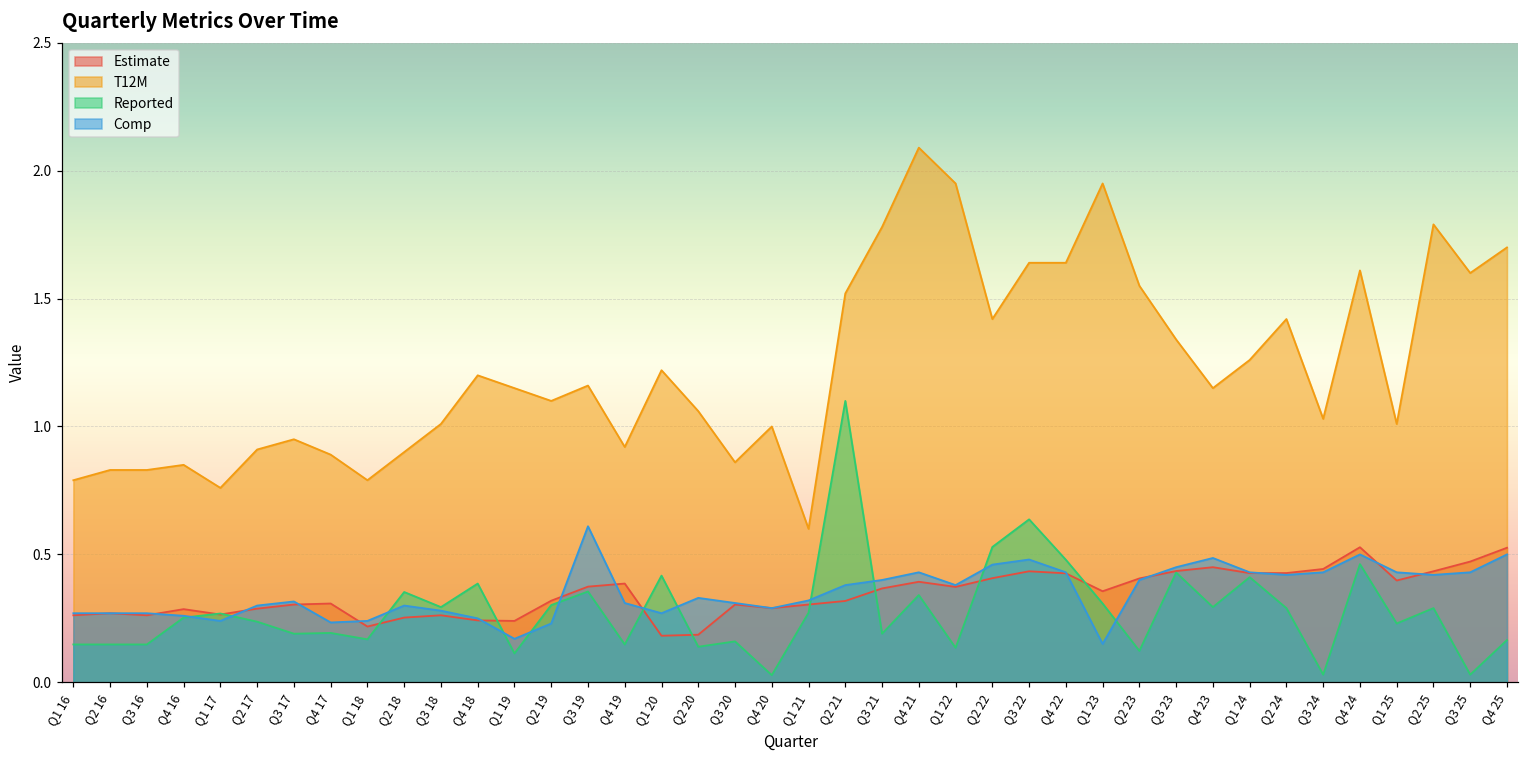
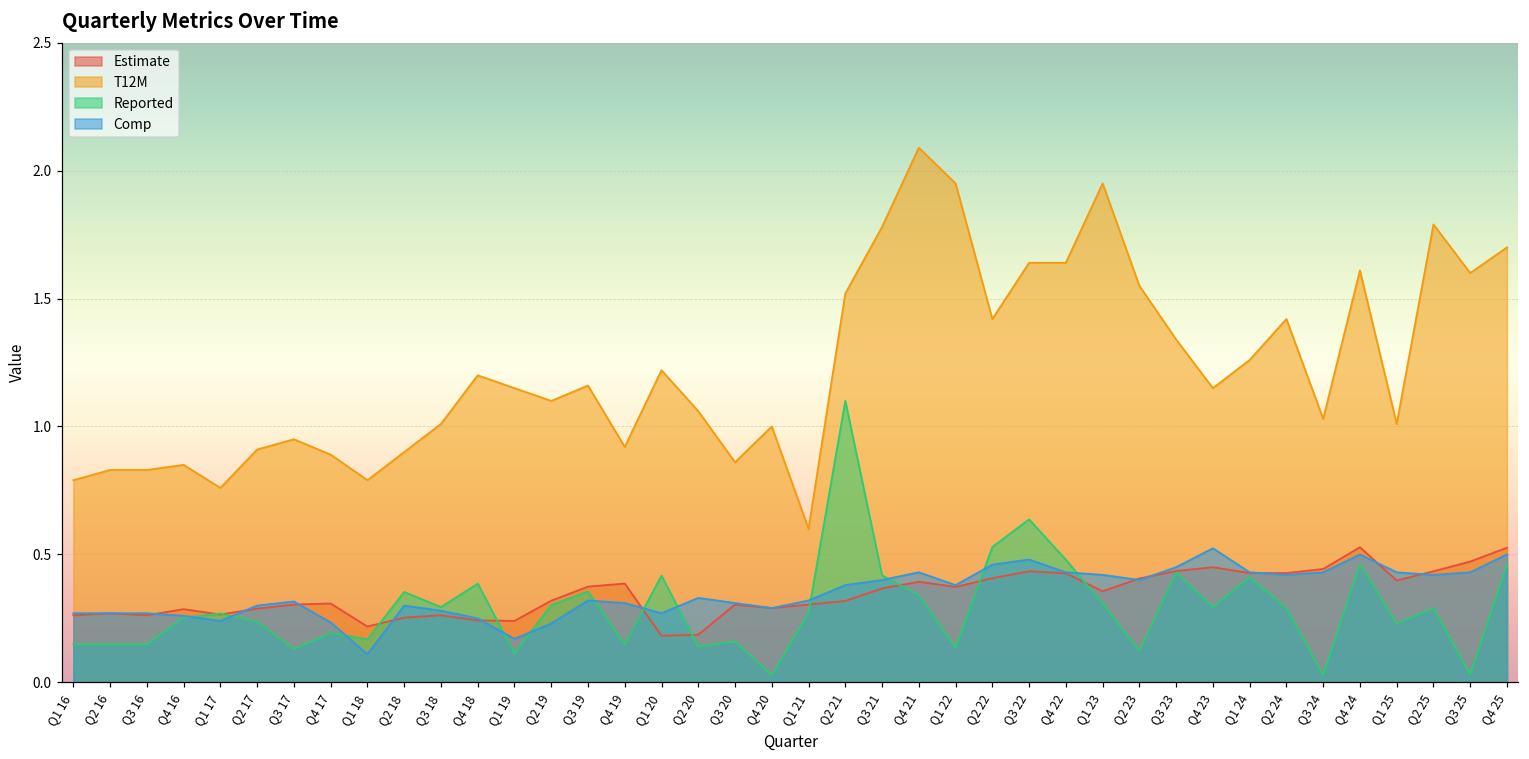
  {
    "Estimate": {
      "Q4 16": 0.29,
      "Q2 17": 0.29,
      "Q3 17": 0.30,
      "Q4 17": 0.31,
      "Q1 18": 0.22,
      "Q2 18": 0.25,
      "Q3 18": 0.26,
      "Q1 19": 0.24,
      "Q2 19": 0.32,
      "Q3 19": 0.37,
      "Q4 19": 0.39,
      "Q1 20": 0.18,
      "Q2 20": 0.19,
      "Q1 21": 0.30,
      "Q2 21": 0.32,
      "Q3 21": 0.37,
      "Q4 21": 0.39,
      "Q2 22": 0.41,
      "Q3 22": 0.43,
      "Q1 23": 0.36,
      "Q4 23": 0.45,
      "Q3 24": 0.44,
      "Q4 24": 0.53,
      "Q1 25": 0.40,
      "Q2 25": 0.43,
      "Q3 25": 0.47,
      "Q4 25": 0.53
    },
    "T12M": {
      "Q1 16": 0.79,
      "Q2 16": 0.83,
      "Q3 16": 0.83,
      "Q4 16": 0.85,
      "Q1 17": 0.76,
      "Q2 17": 0.91,
      "Q3 17": 0.95,
      "Q4 17": 0.89,
      "Q1 18": 0.79,
      "Q2 18": 0.90,
      "Q3 18": 1.01,
      "Q4 18": 1.20,
      "Q1 19": 1.15,
      "Q2 19": 1.10,
      "Q3 19": 1.16,
      "Q4 19": 0.92,
      "Q1 20": 1.22,
      "Q2 20": 1.06,
      "Q3 20": 0.86,
      "Q4 20": 1.00,
      "Q1 21": 0.60,
      "Q2 21": 1.52,
      "Q3 21": 1.78,
      "Q4 21": 2.09,
      "Q1 22": 1.95,
      "Q2 22": 1.42,
      "Q3 22": 1.64,
      "Q4 22": 1.64,
      "Q1 23": 1.95,
      "Q2 23": 1.55,
      "Q3 23": 1.34,
      "Q4 23": 1.15,
      "Q1 24": 1.26,
      "Q2 24": 1.42,
      "Q3 24": 1.03,
      "Q4 24": 1.61,
      "Q1 25": 1.01,
      "Q2 25": 1.79,
      "Q3 25": 1.60,
      "Q4 25": 1.70
    },
    "Reported": {
      "Q1 16": 0.15,
      "Q2 16": 0.15,
      "Q3 16": 0.15,
      "Q2 17": 0.24,
-     "Q3 17": 0.19,
+     "Q3 17": 0.13,
      "Q4 17": 0.19,
      "Q1 18": 0.17,
      "Q2 18": 0.35,
      "Q3 18": 0.29,
      "Q4 18": 0.39,
      "Q1 19": 0.11,
      "Q2 19": 0.30,
      "Q3 19": 0.36,
      "Q4 19": 0.15,
      "Q1 20": 0.42,
      "Q2 20": 0.14,
      "Q3 20": 0.16,
      "Q4 20": 0.03,
      "Q1 21": 0.27,
      "Q2 21": 1.10,
-     "Q3 21": 0.19,
+     "Q3 21": 0.42,
      "Q4 21": 0.34,
      "Q1 22": 0.14,
      "Q2 22": 0.53,
      "Q3 22": 0.64,
      "Q4 22": 0.48,
      "Q1 23": 0.31,
      "Q2 23": 0.12,
      "Q4 23": 0.29,
      "Q1 24": 0.41,
      "Q2 24": 0.29,
      "Q3 24": 0.03,
      "Q4 24": 0.46,
      "Q1 25": 0.23,
      "Q2 25": 0.29,
      "Q3 25": 0.03,
-     "Q4 25": 0.17
+     "Q4 25": 0.46
    },
    "Comp": {
      "Q1 17": 0.24,
      "Q2 17": 0.30,
      "Q3 17": 0.32,
      "Q4 17": 0.23,
-     "Q1 18": 0.24,
+     "Q1 18": 0.11,
      "Q2 18": 0.30,
      "Q3 18": 0.28,
      "Q1 19": 0.17,
      "Q2 19": 0.23,
-     "Q3 19": 0.61,
+     "Q3 19": 0.32,
      "Q4 19": 0.31,
      "Q1 20": 0.27,
      "Q2 20": 0.33,
      "Q1 21": 0.32,
      "Q2 21": 0.38,
      "Q3 21": 0.40,
      "Q4 21": 0.43,
      "Q2 22": 0.46,
      "Q3 22": 0.48,
-     "Q1 23": 0.15,
+     "Q1 23": 0.42,
      "Q3 23": 0.45,
-     "Q4 23": 0.49,
+     "Q4 23": 0.52,
      "Q3 24": 0.43,
      "Q4 24": 0.50,
      "Q1 25": 0.43,
      "Q2 25": 0.42,
      "Q3 25": 0.43,
      "Q4 25": 0.50
    }
  }
